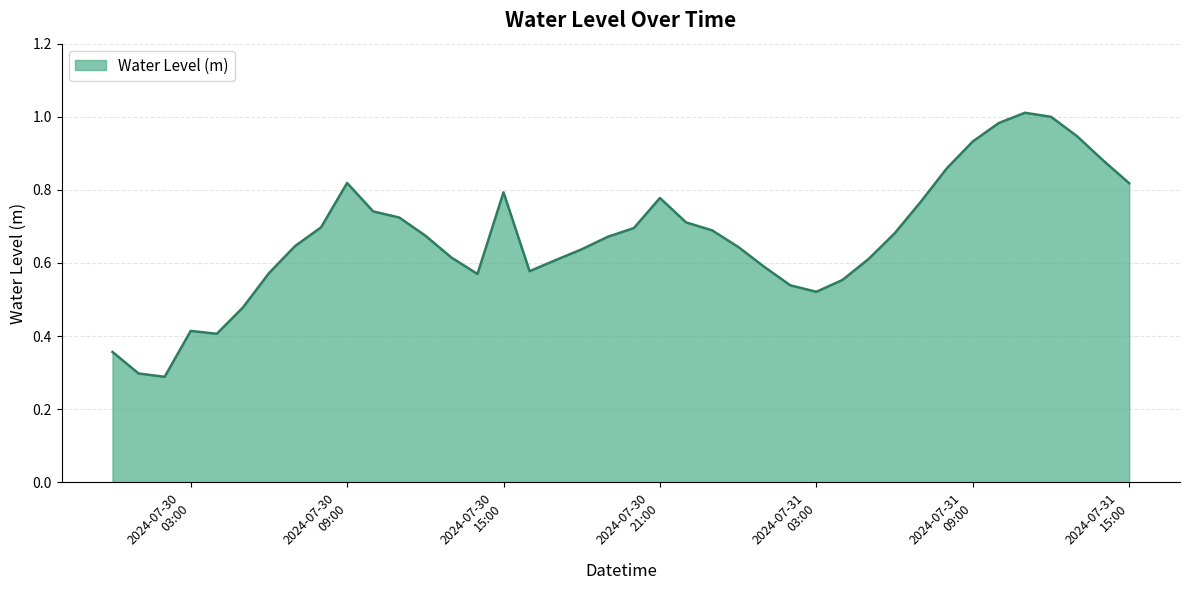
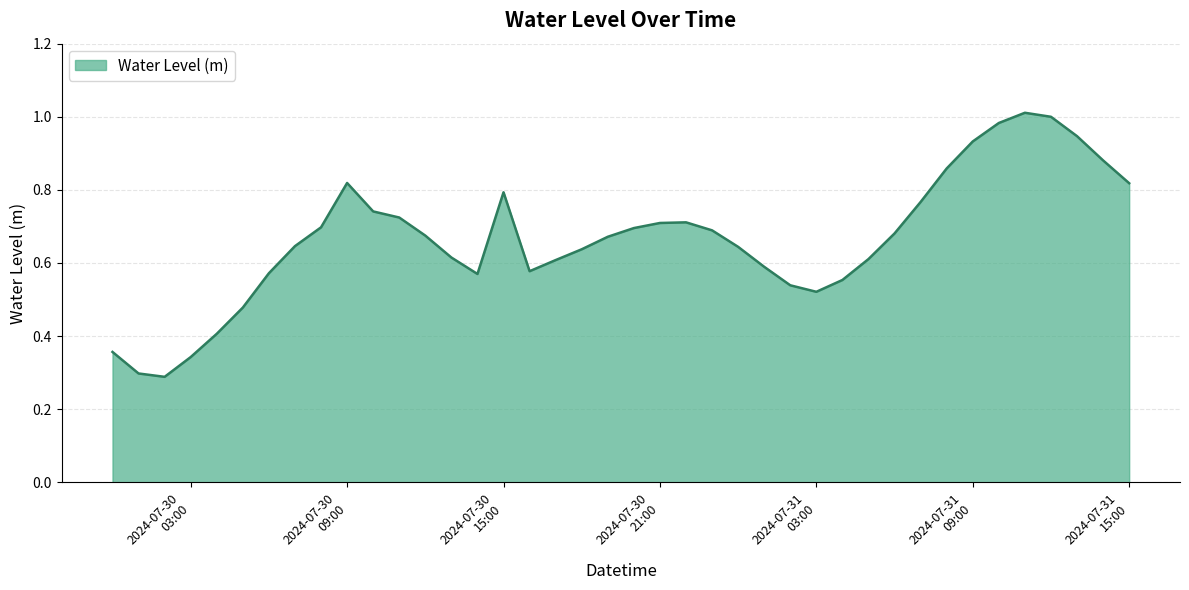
  {
-   "2024-07-30 03:00": 0.41,
+   "2024-07-30 03:00": 0.34,
    "2024-07-30 09:00": 0.82,
    "2024-07-30 15:00": 0.79,
-   "2024-07-30 21:00": 0.78,
+   "2024-07-30 21:00": 0.71,
    "2024-07-31 03:00": 0.52,
    "2024-07-31 09:00": 0.93,
    "2024-07-31 15:00": 0.82
  }
